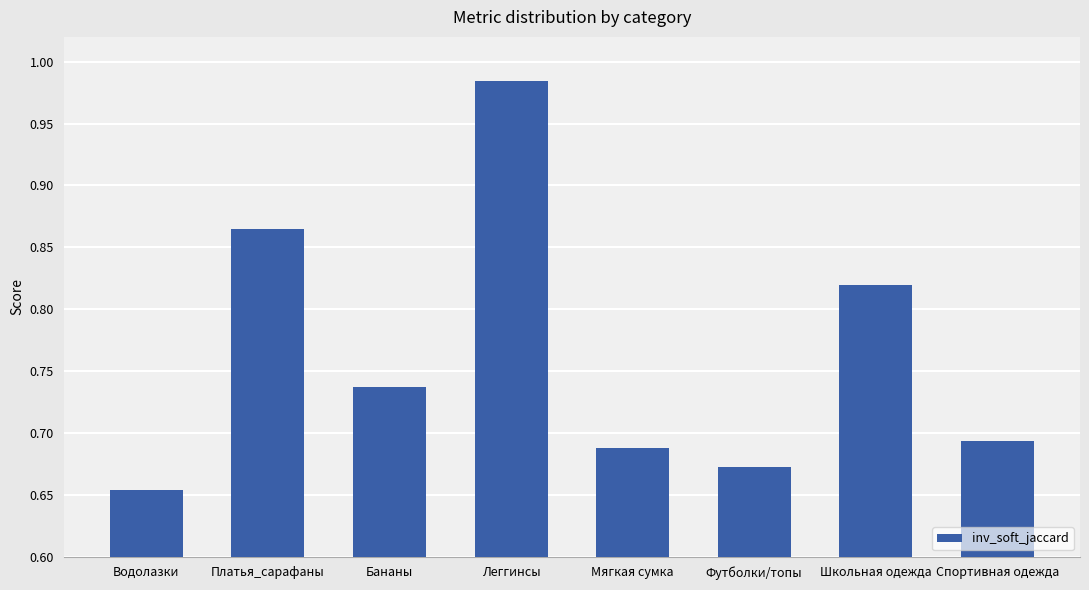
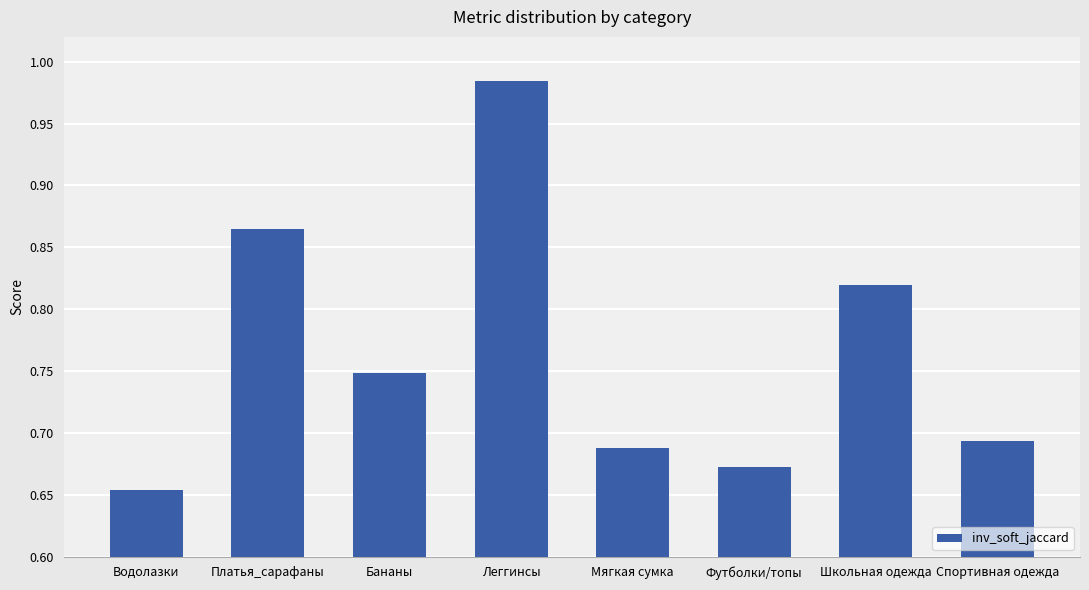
  {
    "Водолазки": 0.654,
    "Платья_сарафаны": 0.865,
-   "Бананы": 0.737,
+   "Бананы": 0.748,
    "Леггинсы": 0.984,
    "Мягкая сумка": 0.688,
    "Футболки/топы": 0.673,
    "Школьная одежда": 0.819,
    "Спортивная одежда": 0.694
  }
